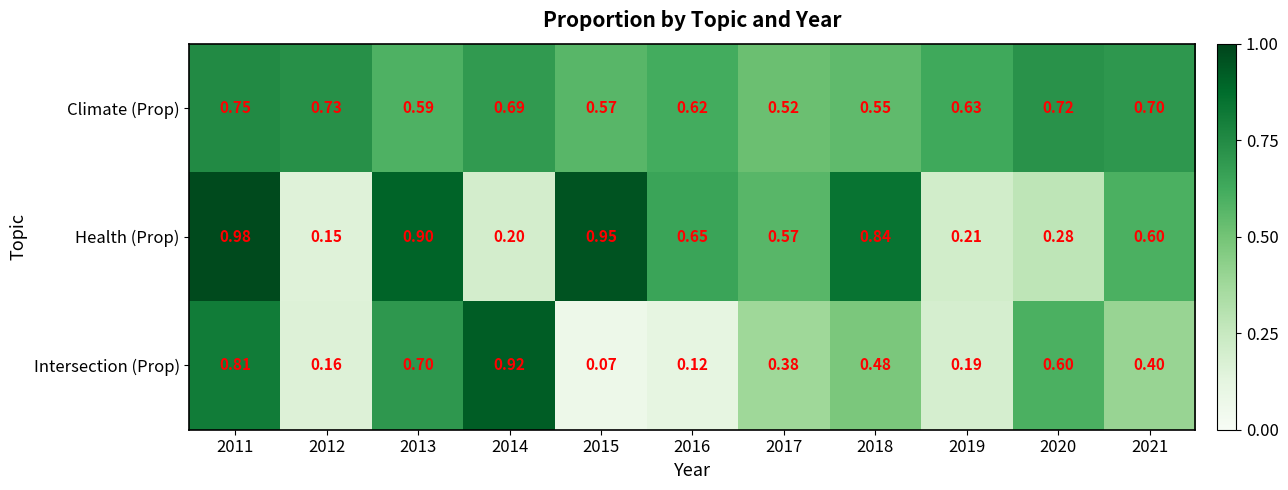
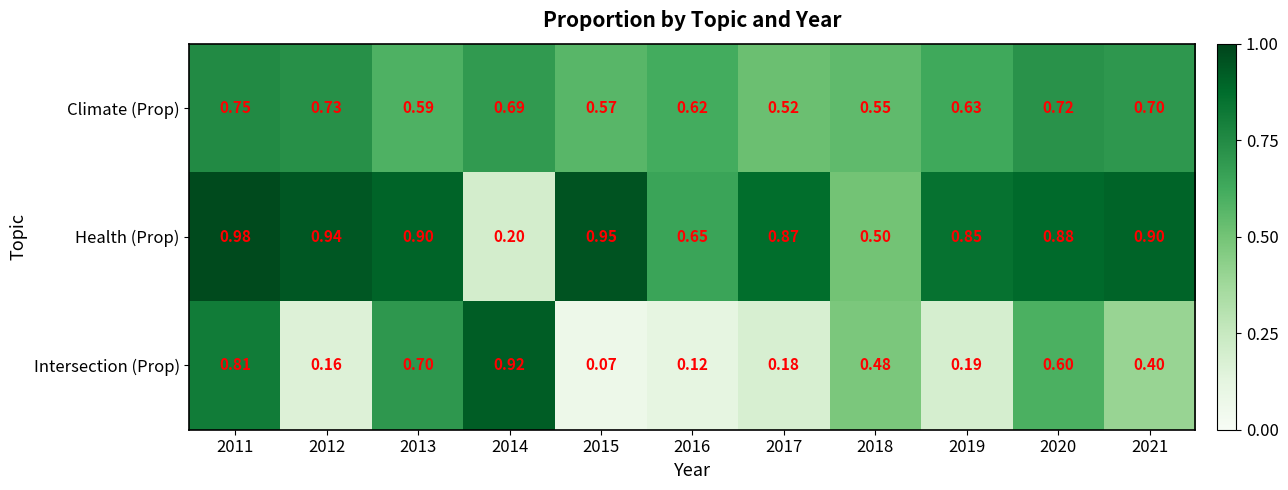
  {
    "Climate (Prop)": {
      "2011": 0.75,
      "2012": 0.73,
      "2013": 0.59,
      "2014": 0.69,
      "2015": 0.57,
      "2016": 0.62,
      "2017": 0.52,
      "2018": 0.55,
      "2019": 0.63,
      "2020": 0.72,
      "2021": 0.70
    },
    "Health (Prop)": {
      "2011": 0.98,
-     "2012": 0.15,
+     "2012": 0.94,
      "2013": 0.90,
      "2014": 0.20,
      "2015": 0.95,
      "2016": 0.65,
-     "2017": 0.57,
-     "2018": 0.84,
-     "2019": 0.21,
-     "2020": 0.28,
-     "2021": 0.60
+     "2017": 0.87,
+     "2018": 0.50,
+     "2019": 0.85,
+     "2020": 0.88,
+     "2021": 0.90
    },
    "Intersection (Prop)": {
      "2011": 0.81,
      "2012": 0.16,
      "2013": 0.70,
      "2014": 0.92,
      "2015": 0.07,
      "2016": 0.12,
-     "2017": 0.38,
+     "2017": 0.18,
      "2018": 0.48,
      "2019": 0.19,
      "2020": 0.60,
      "2021": 0.40
    }
  }
